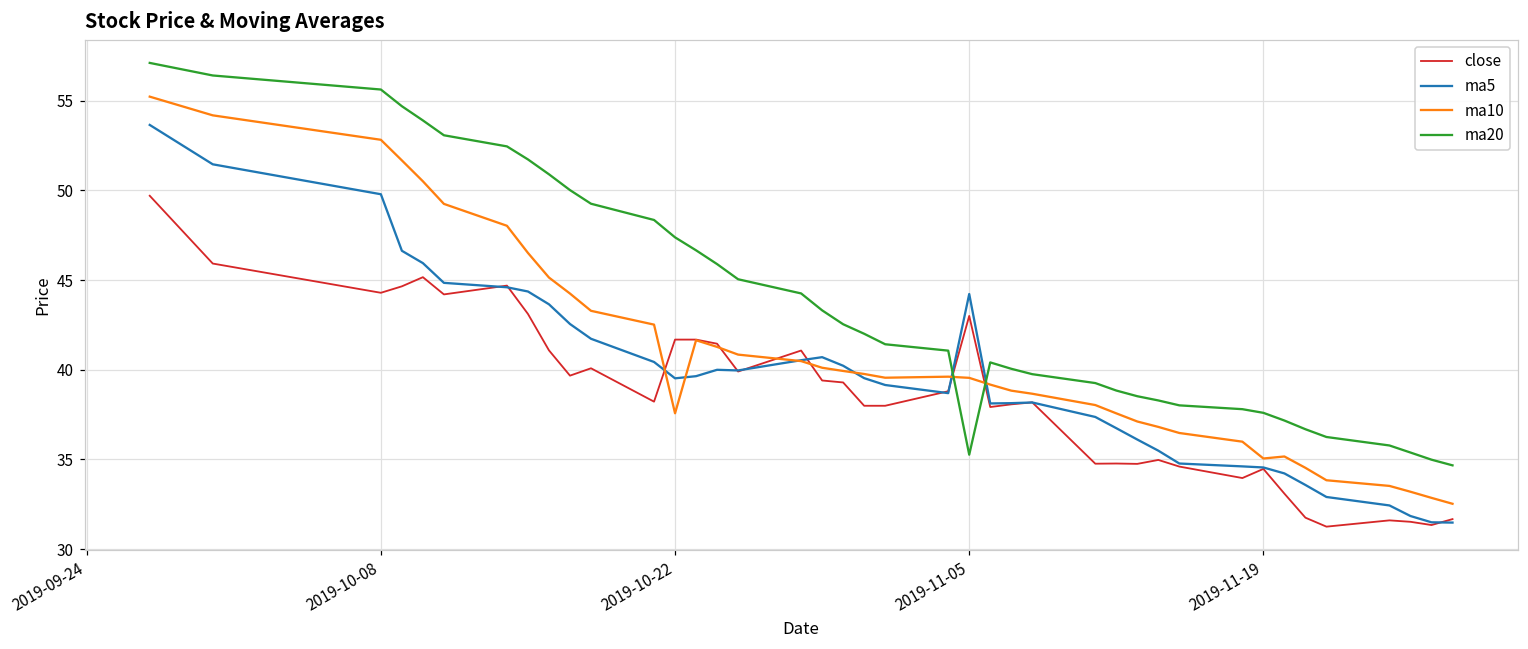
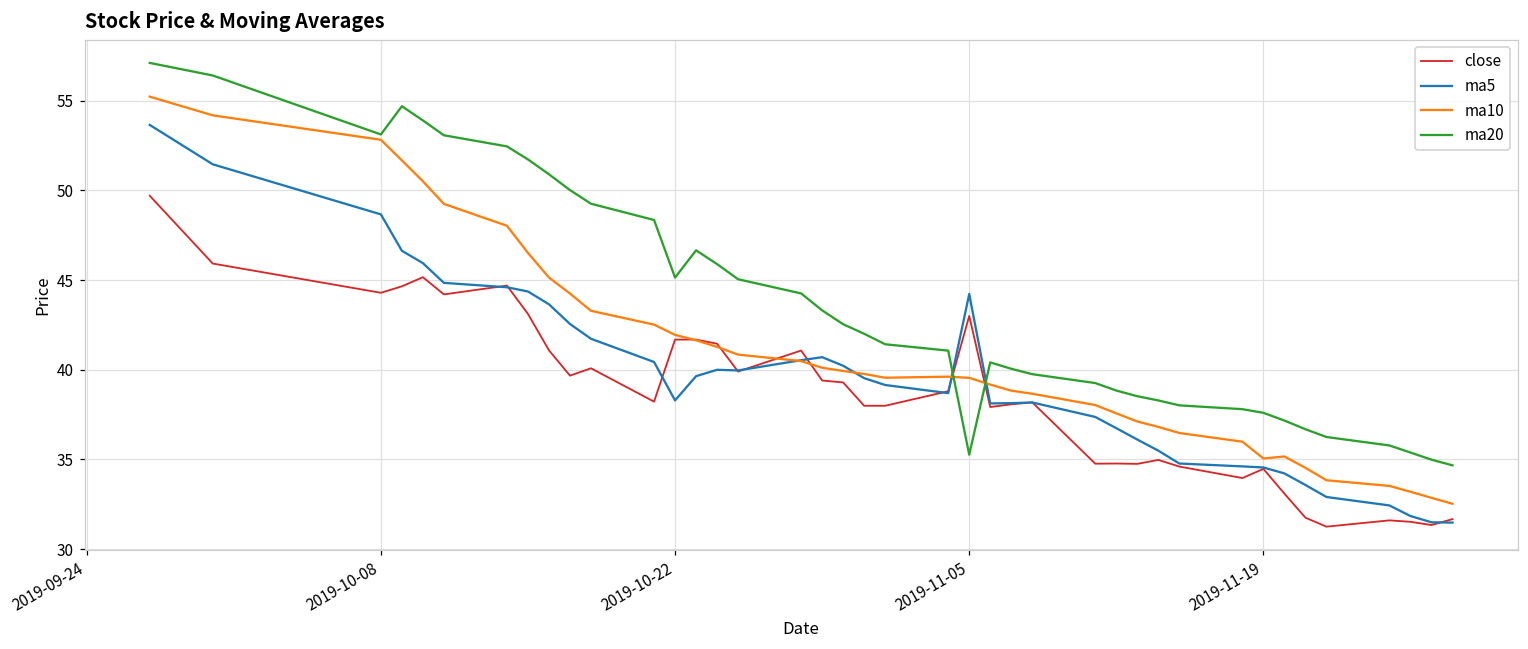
  {
    "close": {
      "2019-10-08": 44.3,
      "2019-10-22": 41.7,
      "2019-11-05": 43.0
    },
    "ma5": {
-     "2019-10-08": 49.8,
-     "2019-10-22": 39.5,
+     "2019-10-08": 48.7,
+     "2019-10-22": 38.3,
      "2019-11-05": 44.2
    },
    "ma10": {
      "2019-10-08": 52.8,
-     "2019-10-22": 37.6,
+     "2019-10-22": 41.9,
      "2019-11-05": 39.5,
      "2019-11-19": 35.1
    },
    "ma20": {
-     "2019-10-08": 55.6,
-     "2019-10-22": 47.4,
+     "2019-10-08": 53.1,
+     "2019-10-22": 45.1,
      "2019-11-05": 35.3,
      "2019-11-19": 37.6
    }
  }
